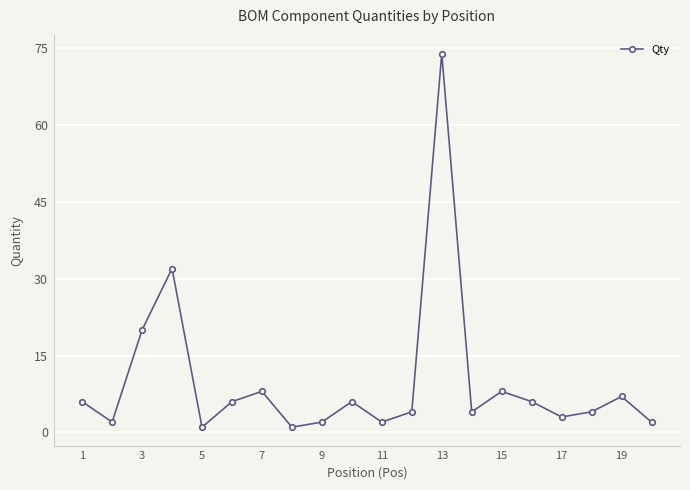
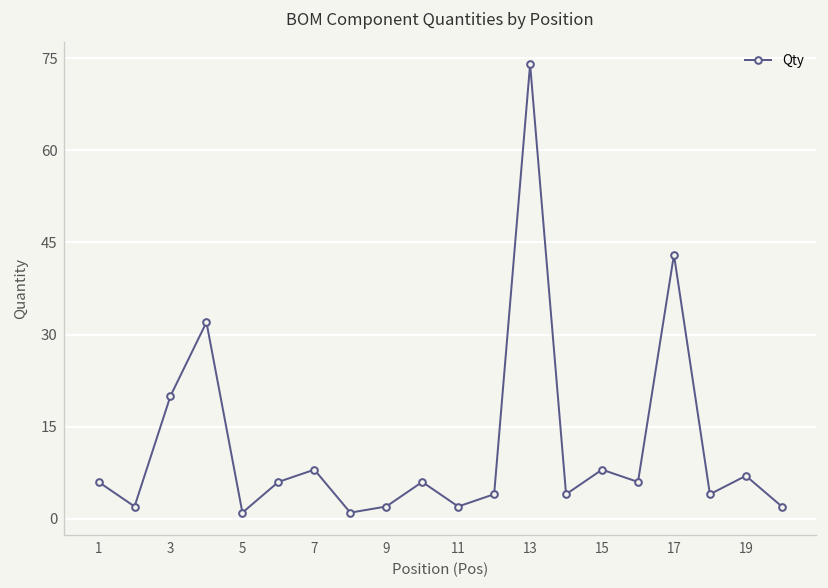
  {
    "1": 6,
    "3": 20,
    "5": 1,
    "7": 8,
    "9": 2,
    "11": 2,
    "13": 74,
    "15": 8,
-   "17": 3,
+   "17": 43,
    "19": 7
  }
